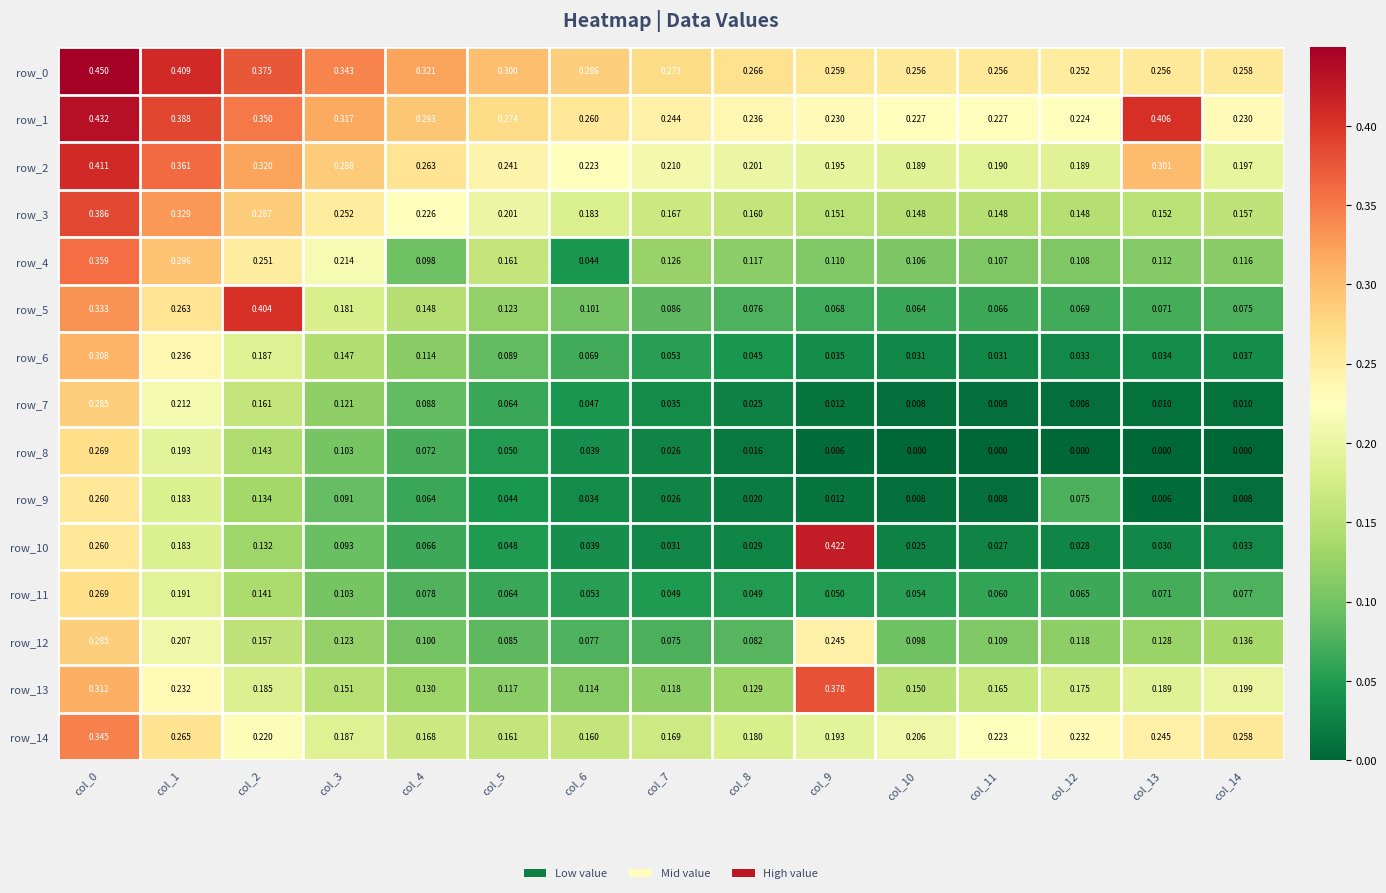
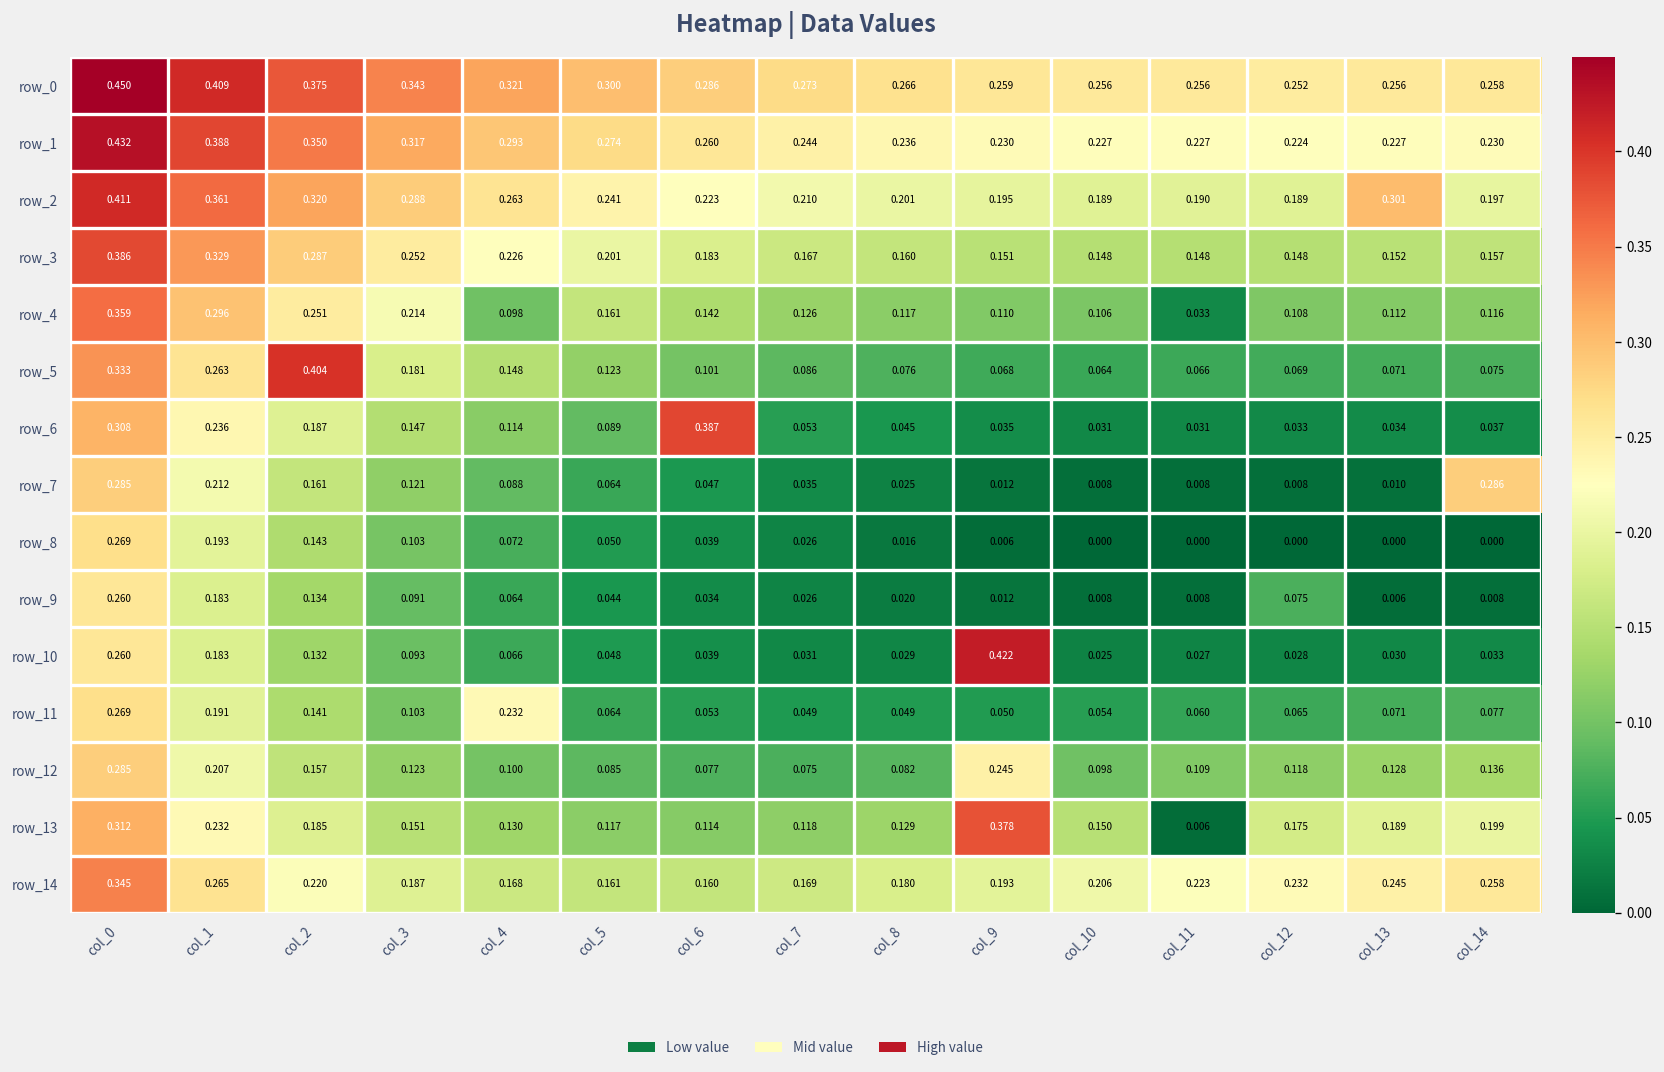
  {
    "row_1": {
      "col_0": 0.432,
      "col_1": 0.388,
      "col_2": 0.350,
      "col_3": 0.317,
      "col_4": 0.293,
      "col_5": 0.274,
      "col_6": 0.260,
      "col_7": 0.244,
      "col_8": 0.236,
      "col_9": 0.230,
      "col_10": 0.227,
      "col_11": 0.227,
      "col_12": 0.224,
-     "col_13": 0.406,
+     "col_13": 0.227,
      "col_14": 0.230
    },
    "row_4": {
      "col_0": 0.359,
      "col_1": 0.296,
      "col_2": 0.251,
      "col_3": 0.214,
      "col_4": 0.098,
      "col_5": 0.161,
-     "col_6": 0.044,
+     "col_6": 0.142,
      "col_7": 0.126,
      "col_8": 0.117,
      "col_9": 0.110,
      "col_10": 0.106,
-     "col_11": 0.107,
+     "col_11": 0.033,
      "col_12": 0.108,
      "col_13": 0.112,
      "col_14": 0.116
    },
    "row_6": {
      "col_0": 0.308,
      "col_1": 0.236,
      "col_2": 0.187,
      "col_3": 0.147,
      "col_4": 0.114,
      "col_5": 0.089,
-     "col_6": 0.069,
+     "col_6": 0.387,
      "col_7": 0.053,
      "col_8": 0.045,
      "col_9": 0.035,
      "col_10": 0.031,
      "col_11": 0.031,
      "col_12": 0.033,
      "col_13": 0.034,
      "col_14": 0.037
    },
    "row_7": {
      "col_0": 0.285,
      "col_1": 0.212,
      "col_2": 0.161,
      "col_3": 0.121,
      "col_4": 0.088,
      "col_5": 0.064,
      "col_6": 0.047,
      "col_7": 0.035,
      "col_8": 0.025,
      "col_9": 0.012,
      "col_10": 0.008,
      "col_11": 0.008,
      "col_12": 0.008,
      "col_13": 0.010,
-     "col_14": 0.010
+     "col_14": 0.286
    },
    "row_11": {
      "col_0": 0.269,
      "col_1": 0.191,
      "col_2": 0.141,
      "col_3": 0.103,
-     "col_4": 0.078,
+     "col_4": 0.232,
      "col_5": 0.064,
      "col_6": 0.053,
      "col_7": 0.049,
      "col_8": 0.049,
      "col_9": 0.050,
      "col_10": 0.054,
      "col_11": 0.060,
      "col_12": 0.065,
      "col_13": 0.071,
      "col_14": 0.077
    },
    "row_13": {
      "col_0": 0.312,
      "col_1": 0.232,
      "col_2": 0.185,
      "col_3": 0.151,
      "col_4": 0.130,
      "col_5": 0.117,
      "col_6": 0.114,
      "col_7": 0.118,
      "col_8": 0.129,
      "col_9": 0.378,
      "col_10": 0.150,
-     "col_11": 0.165,
+     "col_11": 0.006,
      "col_12": 0.175,
      "col_13": 0.189,
      "col_14": 0.199
    }
  }
